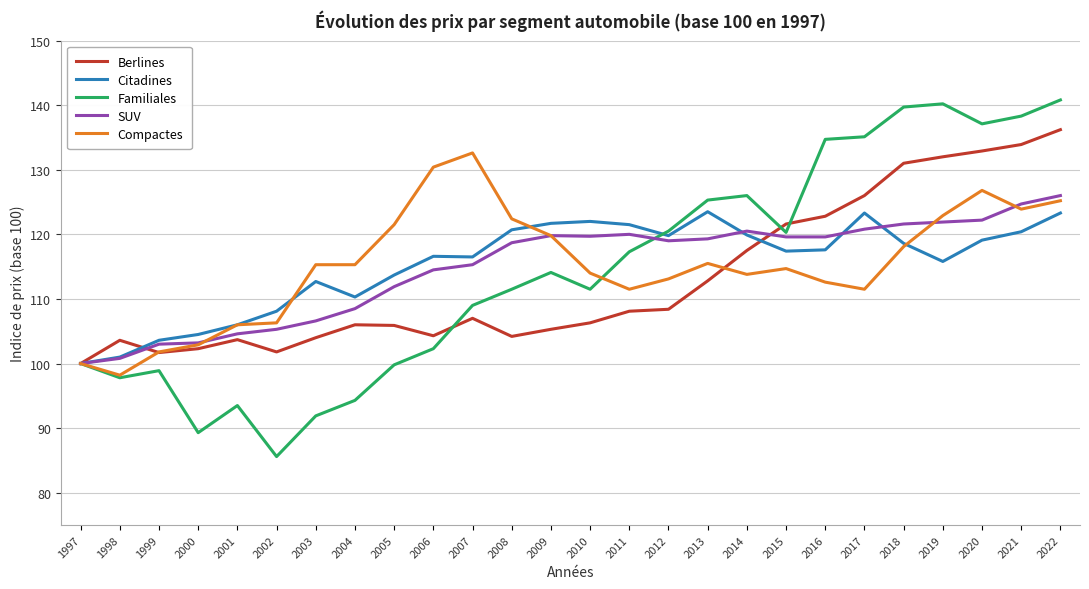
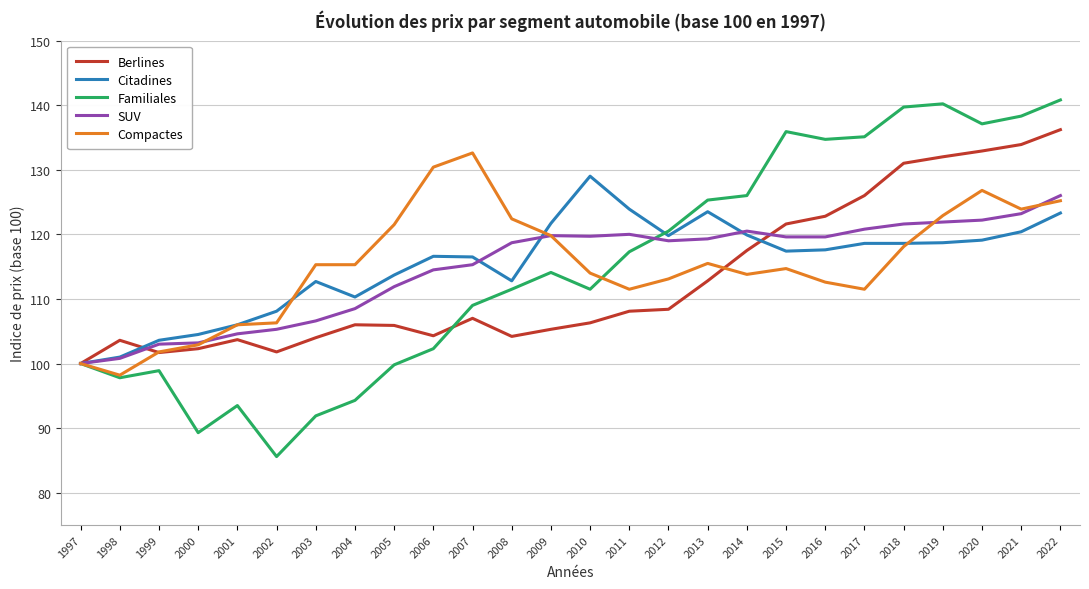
  {
    "Berlines": {
      "1998": 104,
      "2000": 102,
      "2001": 104,
      "2002": 102,
      "2003": 104,
      "2004": 106,
      "2005": 106,
      "2006": 104,
      "2007": 107,
      "2008": 104,
      "2009": 105,
      "2010": 106,
      "2011": 108,
      "2012": 108,
      "2013": 113,
      "2014": 118,
      "2015": 122,
      "2016": 123,
      "2017": 126,
      "2018": 131,
      "2019": 132,
      "2020": 133,
      "2021": 134,
      "2022": 136
    },
    "Citadines": {
      "1999": 104,
      "2000": 105,
      "2002": 108,
      "2003": 113,
      "2004": 110,
      "2005": 114,
      "2006": 117,
      "2007": 117,
-     "2008": 121,
+     "2008": 113,
      "2009": 122,
-     "2010": 122,
-     "2011": 122,
+     "2010": 129,
+     "2011": 124,
      "2012": 120,
      "2013": 124,
      "2014": 120,
      "2015": 117,
      "2016": 118,
-     "2017": 123,
+     "2017": 119,
      "2018": 119,
-     "2019": 116,
+     "2019": 119,
      "2020": 119,
      "2021": 120,
      "2022": 123
    },
    "Familiales": {
      "1998": 98,
      "1999": 99,
      "2000": 89,
      "2001": 94,
      "2002": 86,
      "2003": 92,
      "2004": 94,
      "2005": 100,
      "2006": 102,
      "2007": 109,
      "2008": 112,
      "2009": 114,
      "2010": 112,
      "2011": 117,
      "2012": 121,
      "2013": 125,
      "2014": 126,
-     "2015": 120,
+     "2015": 136,
      "2016": 135,
      "2017": 135,
      "2018": 140,
      "2019": 140,
      "2020": 137,
      "2021": 138,
      "2022": 141
    },
    "SUV": {
      "1999": 103,
      "2001": 105,
      "2002": 105,
      "2003": 107,
      "2004": 109,
      "2005": 112,
      "2006": 115,
      "2007": 115,
      "2008": 119,
      "2010": 120,
      "2011": 120,
      "2012": 119,
      "2013": 119,
      "2014": 121,
      "2015": 120,
      "2016": 120,
      "2017": 121,
      "2018": 122,
      "2019": 122,
      "2020": 122,
-     "2021": 125,
+     "2021": 123,
      "2022": 126
    },
    "Compactes": {
      "1998": 98,
      "2002": 106,
      "2003": 115,
      "2004": 115,
      "2005": 122,
      "2006": 130,
      "2007": 133,
      "2008": 122,
      "2010": 114,
      "2011": 112,
      "2012": 113,
      "2013": 116,
      "2014": 114,
      "2015": 115,
      "2016": 113,
      "2017": 112,
      "2018": 118,
      "2019": 123,
      "2020": 127,
      "2021": 124,
      "2022": 125
    }
  }
